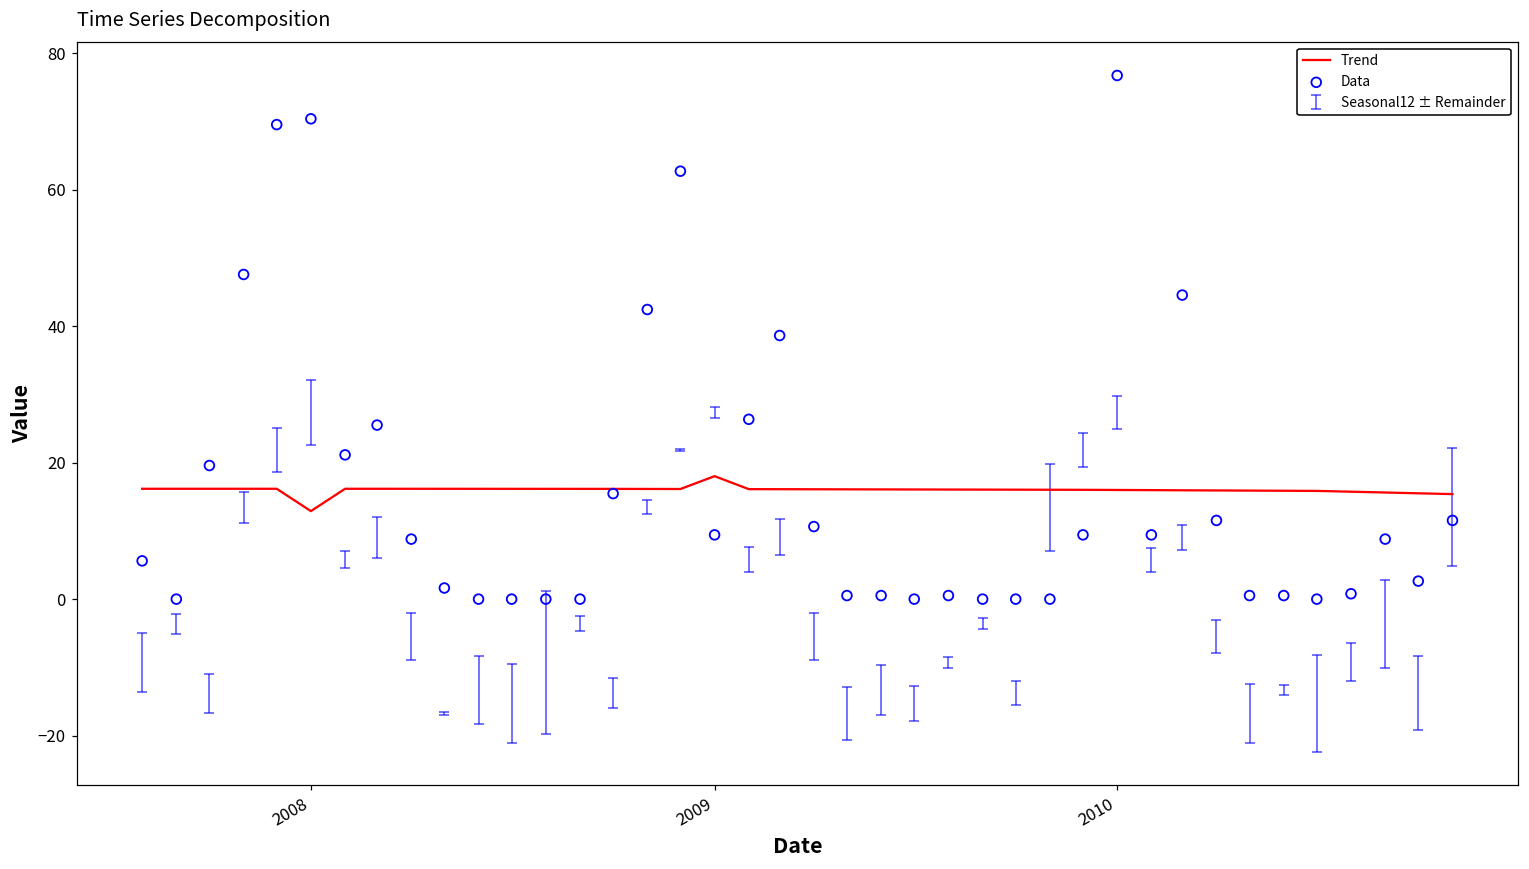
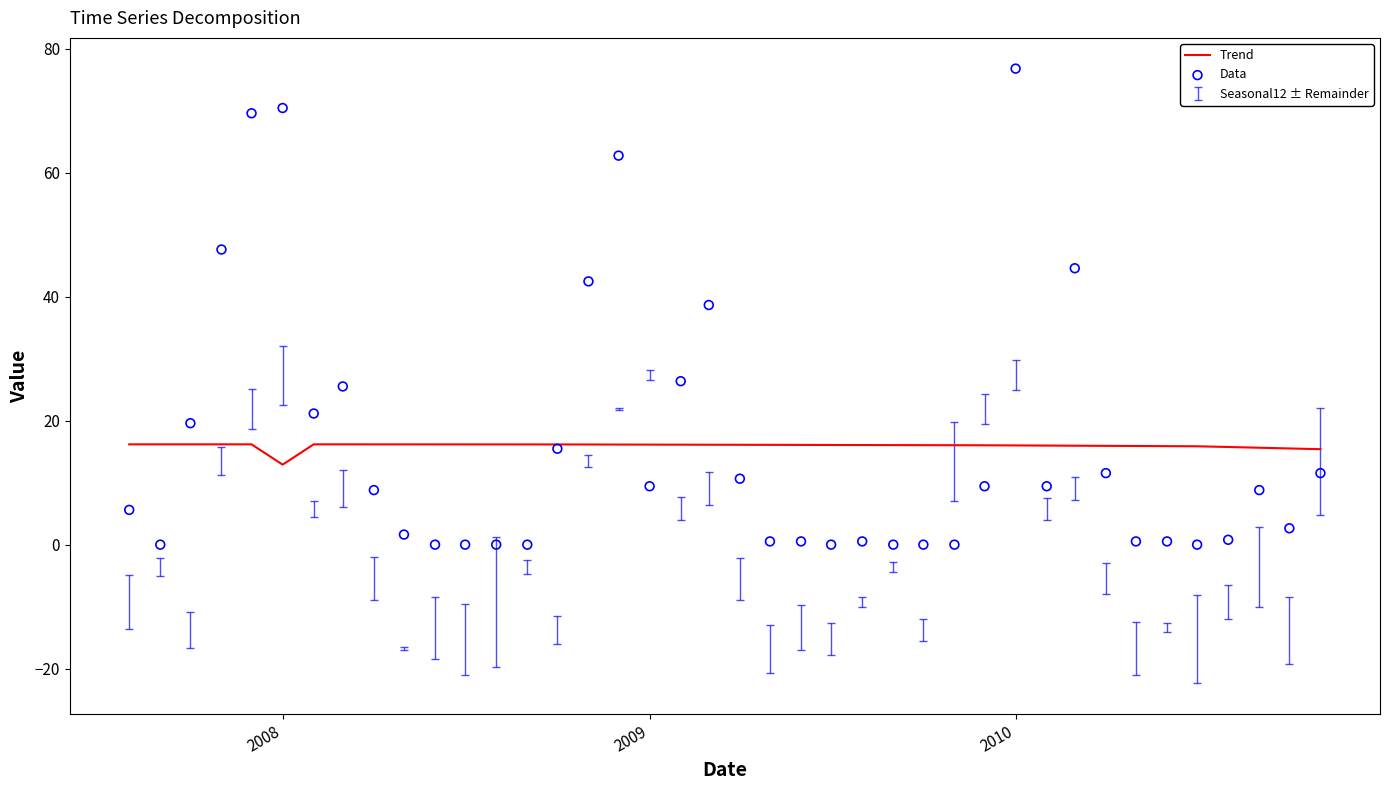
  {
    "Trend": {
      "2008": 13,
-     "2009": 18,
+     "2009": 16,
      "2010": 16
    }
  }
